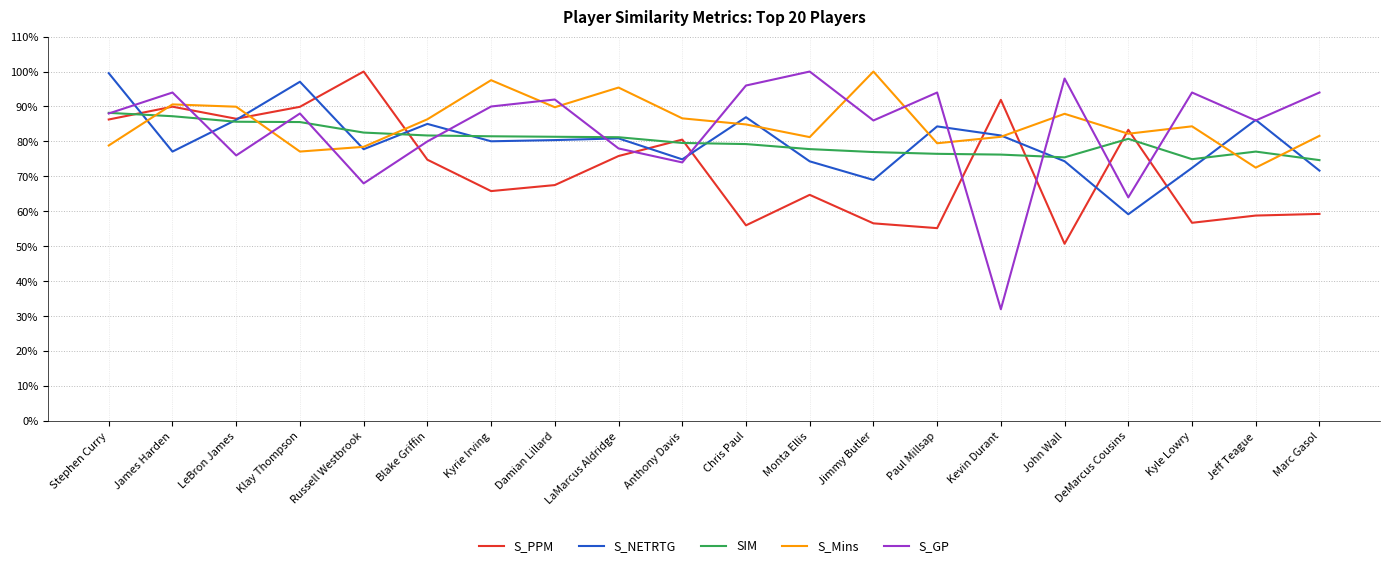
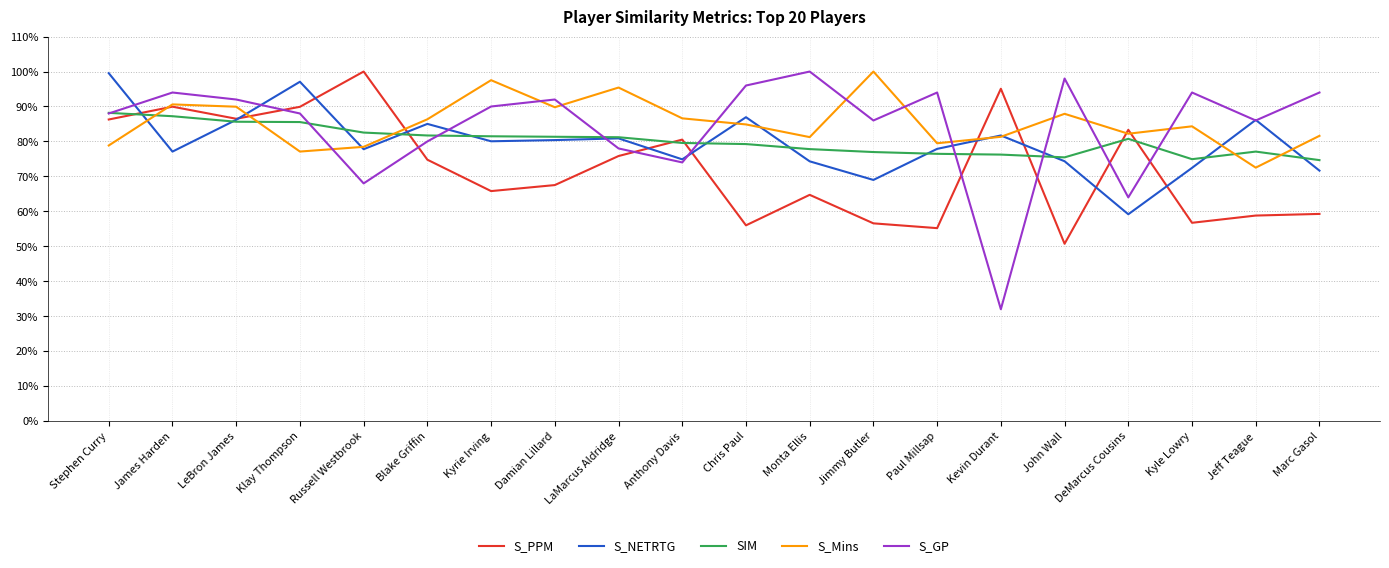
  {
    "S_PPM": {
      "Stephen Curry": "86%",
      "Klay Thompson": "90%",
      "Russell Westbrook": "100%",
      "Blake Griffin": "75%",
      "Kyrie Irving": "66%",
      "Damian Lillard": "68%",
      "LaMarcus Aldridge": "76%",
      "Anthony Davis": "81%",
      "Chris Paul": "56%",
      "Monta Ellis": "65%",
      "Jimmy Butler": "57%",
      "Paul Millsap": "55%",
-     "Kevin Durant": "92%",
+     "Kevin Durant": "95%",
      "John Wall": "51%",
      "DeMarcus Cousins": "83%",
      "Kyle Lowry": "57%",
      "Jeff Teague": "59%",
      "Marc Gasol": "59%"
    },
    "S_NETRTG": {
      "Stephen Curry": "100%",
      "James Harden": "77%",
      "Klay Thompson": "97%",
      "Blake Griffin": "85%",
      "Kyrie Irving": "80%",
      "Damian Lillard": "80%",
      "Anthony Davis": "75%",
      "Chris Paul": "87%",
      "Monta Ellis": "74%",
      "Jimmy Butler": "69%",
-     "Paul Millsap": "84%",
+     "Paul Millsap": "78%",
      "John Wall": "74%",
      "DeMarcus Cousins": "59%",
      "Kyle Lowry": "72%",
      "Marc Gasol": "72%"
    },
    "SIM": {
      "James Harden": "87%",
      "Klay Thompson": "86%",
      "Russell Westbrook": "83%",
      "Blake Griffin": "82%",
      "Kyrie Irving": "81%",
      "Damian Lillard": "81%",
      "Anthony Davis": "80%",
      "Chris Paul": "79%",
      "Monta Ellis": "78%",
      "Jimmy Butler": "77%",
      "Paul Millsap": "76%",
      "Kevin Durant": "76%",
      "John Wall": "75%",
      "DeMarcus Cousins": "81%",
      "Kyle Lowry": "75%",
      "Jeff Teague": "77%",
      "Marc Gasol": "75%"
    },
    "S_Mins": {
      "Stephen Curry": "79%",
      "LeBron James": "90%",
      "Klay Thompson": "77%",
      "Blake Griffin": "86%",
      "Kyrie Irving": "98%",
      "Damian Lillard": "90%",
      "LaMarcus Aldridge": "95%",
      "Anthony Davis": "87%",
      "Chris Paul": "85%",
      "Monta Ellis": "81%",
      "Jimmy Butler": "100%",
      "Paul Millsap": "79%",
      "John Wall": "88%",
      "DeMarcus Cousins": "82%",
      "Kyle Lowry": "84%",
      "Jeff Teague": "73%",
      "Marc Gasol": "82%"
    },
    "S_GP": {
      "James Harden": "94%",
-     "LeBron James": "76%",
+     "LeBron James": "92%",
      "Klay Thompson": "88%",
      "Russell Westbrook": "68%",
      "Blake Griffin": "80%",
      "Kyrie Irving": "90%",
      "Damian Lillard": "92%",
      "LaMarcus Aldridge": "78%",
      "Anthony Davis": "74%",
      "Chris Paul": "96%",
      "Monta Ellis": "100%",
      "Jimmy Butler": "86%",
      "Paul Millsap": "94%",
      "Kevin Durant": "32%",
      "John Wall": "98%",
      "DeMarcus Cousins": "64%",
      "Kyle Lowry": "94%",
      "Marc Gasol": "94%"
    }
  }
